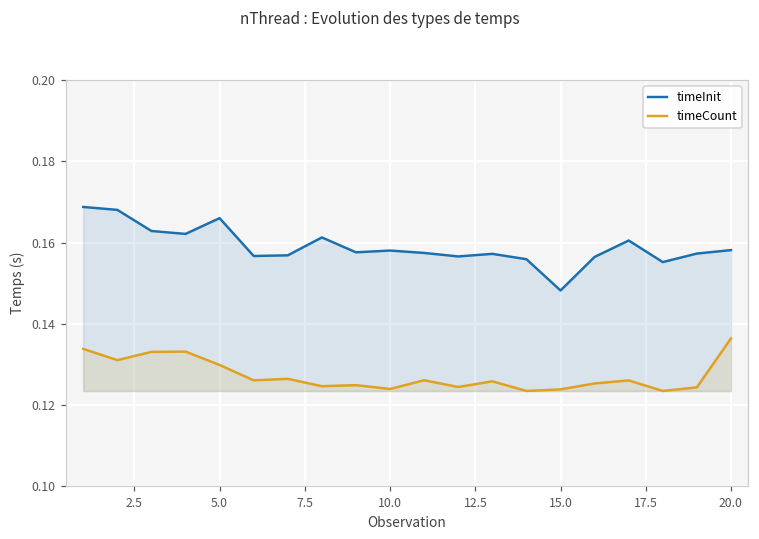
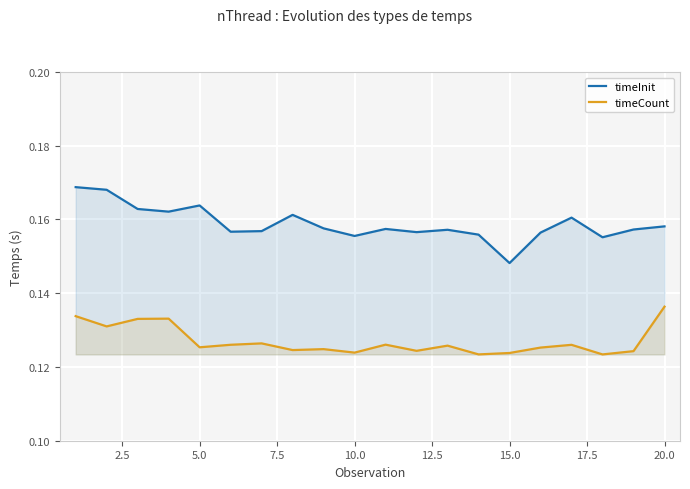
  {
    "timeInit": {
-     "5.0": 0.166,
-     "10.0": 0.158,
+     "5.0": 0.164,
+     "10.0": 0.156,
      "15.0": 0.148,
      "20.0": 0.158
    },
    "timeCount": {
-     "5.0": 0.130,
+     "5.0": 0.125,
      "10.0": 0.124,
      "15.0": 0.124,
      "20.0": 0.136
    }
  }
